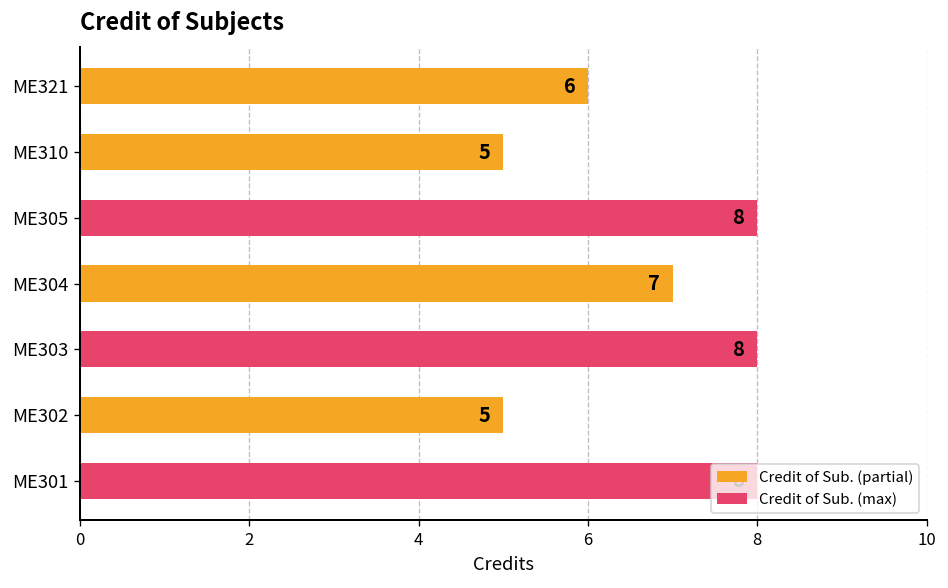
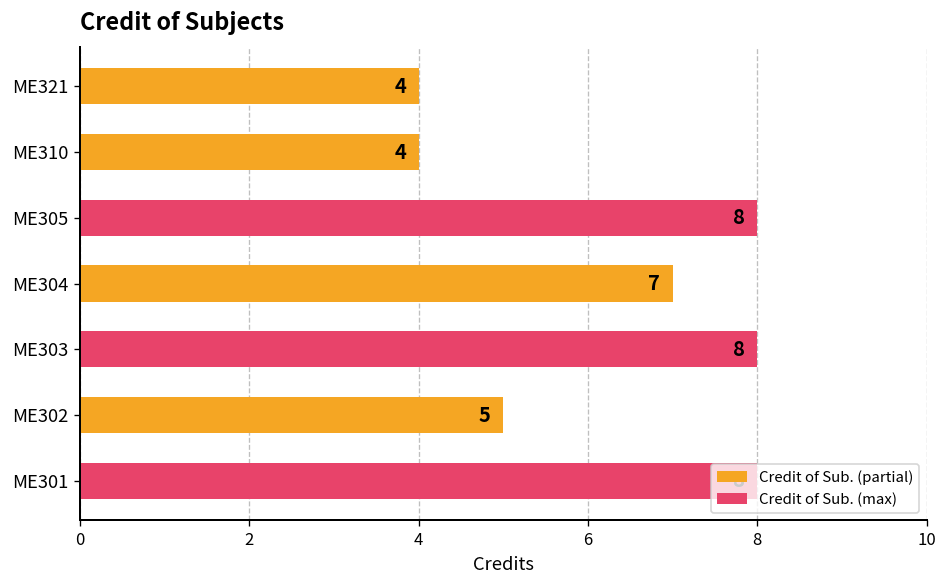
  {
-   "ME321": 6,
-   "ME310": 5,
+   "ME321": 4,
+   "ME310": 4,
    "ME305": 8,
    "ME304": 7,
    "ME303": 8,
    "ME302": 5
  }
